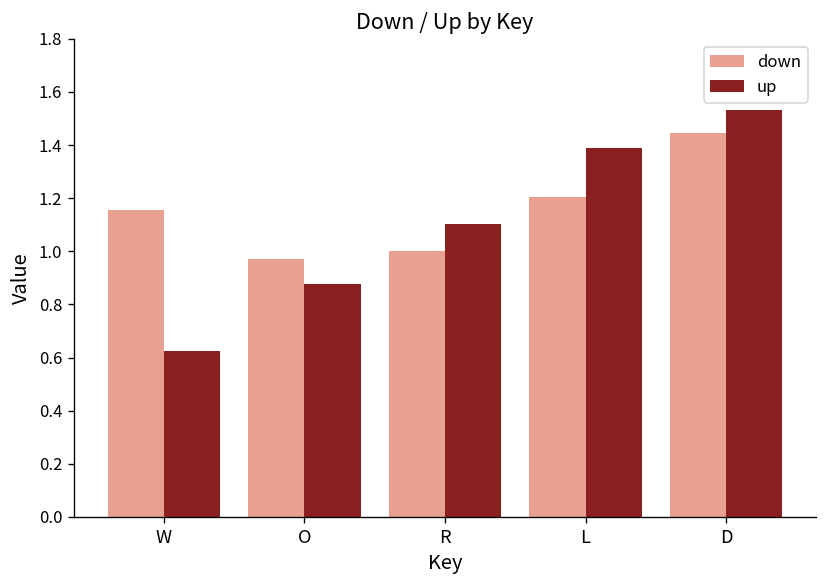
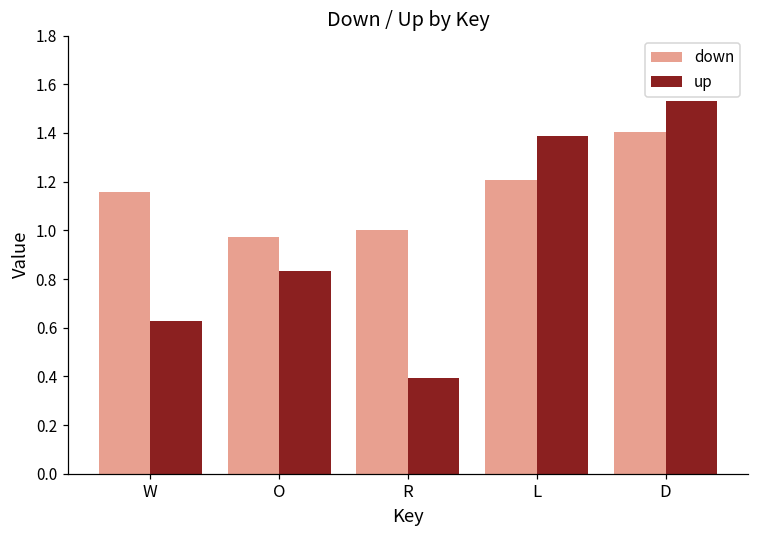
  {
    "down": {
      "W": 1.16,
      "O": 0.97,
      "R": 1.00,
      "L": 1.21,
-     "D": 1.45
+     "D": 1.40
    },
    "up": {
      "W": 0.63,
-     "O": 0.88,
-     "R": 1.10,
+     "O": 0.83,
+     "R": 0.39,
      "L": 1.39,
      "D": 1.53
    }
  }
